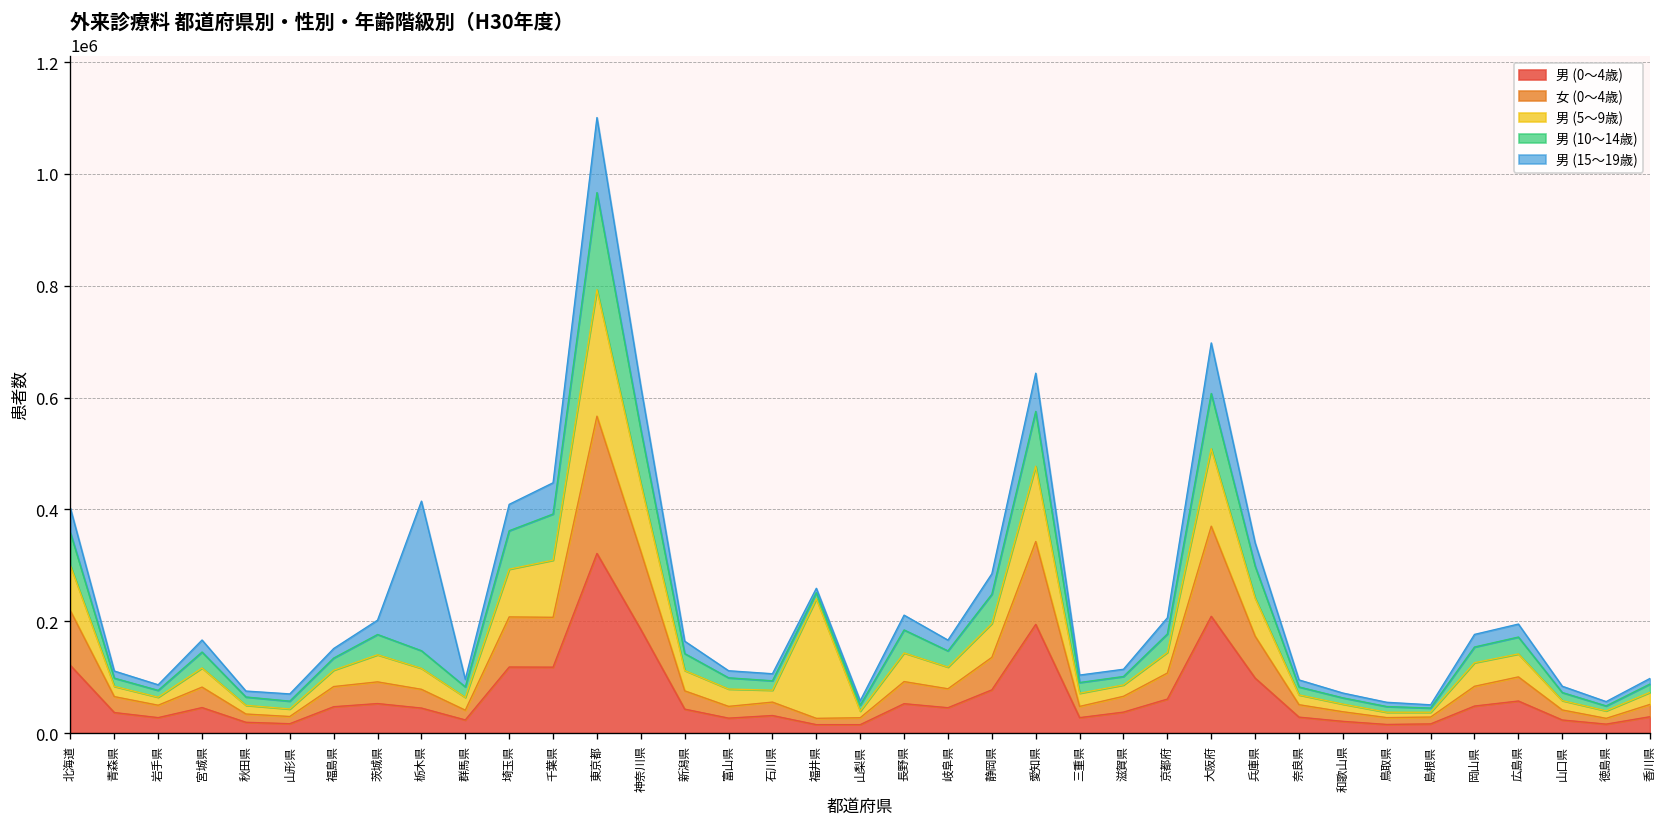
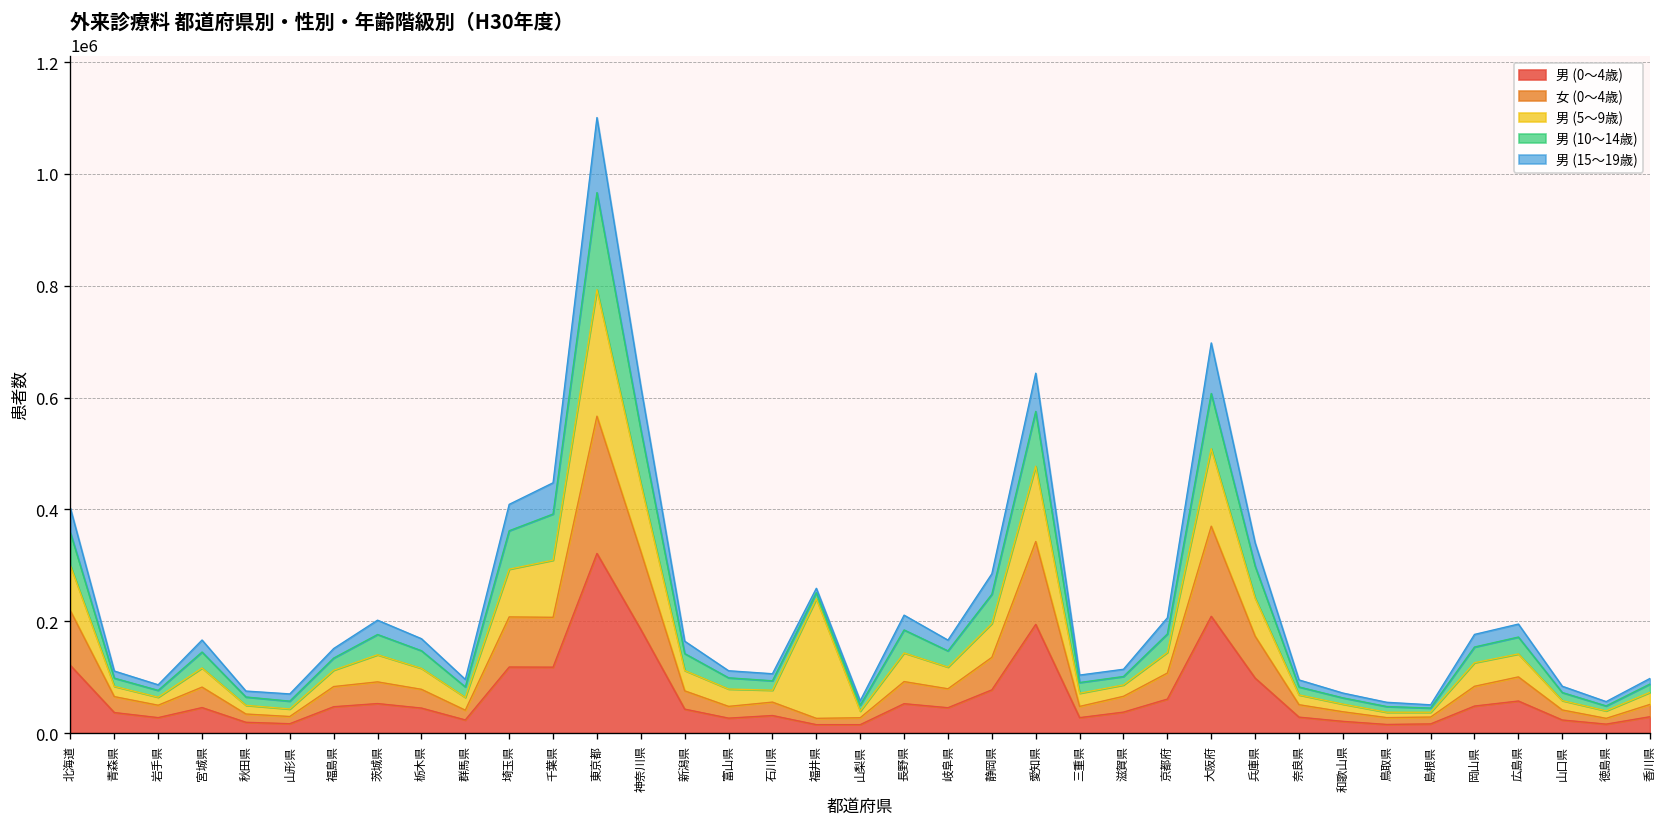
  {
    "男 (5～9歳)": {
      "北海道": 80000,
      "青森県": 20000,
      "岩手県": 10000,
      "宮城県": 30000,
      "秋田県": 20000,
      "山形県": 10000,
      "福島県": 30000,
      "茨城県": 50000,
      "栃木県": 40000,
      "群馬県": 20000,
      "埼玉県": 90000,
      "千葉県": 100000,
      "東京都": 230000,
      "神奈川県": 120000,
      "新潟県": 40000,
      "富山県": 30000,
      "石川県": 20000,
      "福井県": 210000,
      "山梨県": 10000,
      "長野県": 50000,
      "岐阜県": 40000,
      "静岡県": 60000,
      "愛知県": 130000,
      "三重県": 20000,
      "滋賀県": 20000,
      "京都府": 40000,
      "大阪府": 140000,
      "兵庫県": 70000,
      "奈良県": 20000,
      "和歌山県": 10000,
      "鳥取県": 10000,
      "島根県": 10000,
      "岡山県": 40000,
      "広島県": 40000,
      "山口県": 20000,
      "徳島県": 10000,
      "香川県": 20000
    },
    "男 (10～14歳)": {
      "北海道": 60000,
      "青森県": 10000,
      "岩手県": 10000,
      "宮城県": 30000,
      "秋田県": 10000,
      "山形県": 10000,
      "福島県": 20000,
      "茨城県": 40000,
      "栃木県": 30000,
      "群馬県": 20000,
      "埼玉県": 70000,
      "千葉県": 80000,
      "東京都": 170000,
      "神奈川県": 100000,
      "新潟県": 30000,
      "富山県": 20000,
      "石川県": 20000,
      "福井県": 10000,
      "山梨県": 10000,
      "長野県": 40000,
      "岐阜県": 30000,
      "静岡県": 50000,
      "愛知県": 100000,
      "三重県": 20000,
      "滋賀県": 20000,
      "京都府": 30000,
      "大阪府": 100000,
      "兵庫県": 60000,
      "奈良県": 10000,
      "和歌山県": 10000,
      "鳥取県": 10000,
      "島根県": 10000,
      "岡山県": 30000,
      "広島県": 30000,
      "山口県": 10000,
      "徳島県": 10000,
      "香川県": 10000
    },
    "男 (15～19歳)": {
      "北海道": 40000,
      "青森県": 10000,
      "岩手県": 10000,
      "宮城県": 20000,
      "秋田県": 10000,
      "山形県": 10000,
      "福島県": 20000,
      "茨城県": 30000,
-     "栃木県": 270000,
+     "栃木県": 20000,
      "群馬県": 10000,
      "埼玉県": 50000,
      "千葉県": 60000,
      "東京都": 130000,
      "神奈川県": 80000,
      "新潟県": 20000,
      "富山県": 10000,
      "石川県": 10000,
      "福井県": 10000,
      "山梨県": 10000,
      "長野県": 30000,
      "岐阜県": 20000,
      "静岡県": 40000,
      "愛知県": 70000,
      "三重県": 10000,
      "滋賀県": 10000,
      "京都府": 30000,
      "大阪府": 90000,
      "兵庫県": 40000,
      "奈良県": 10000,
      "和歌山県": 10000,
      "鳥取県": 10000,
      "島根県": 10000,
      "岡山県": 20000,
      "広島県": 20000,
      "山口県": 10000,
      "徳島県": 10000,
      "香川県": 10000
    }
  }
